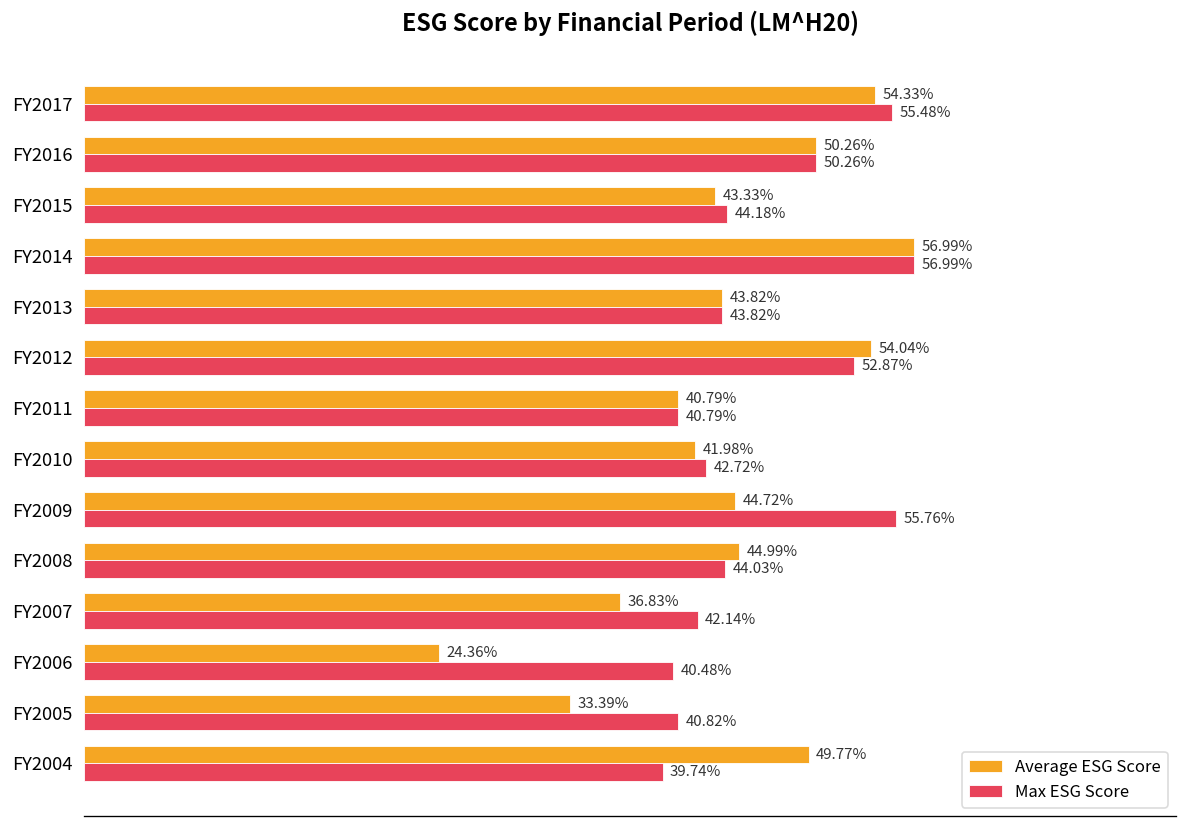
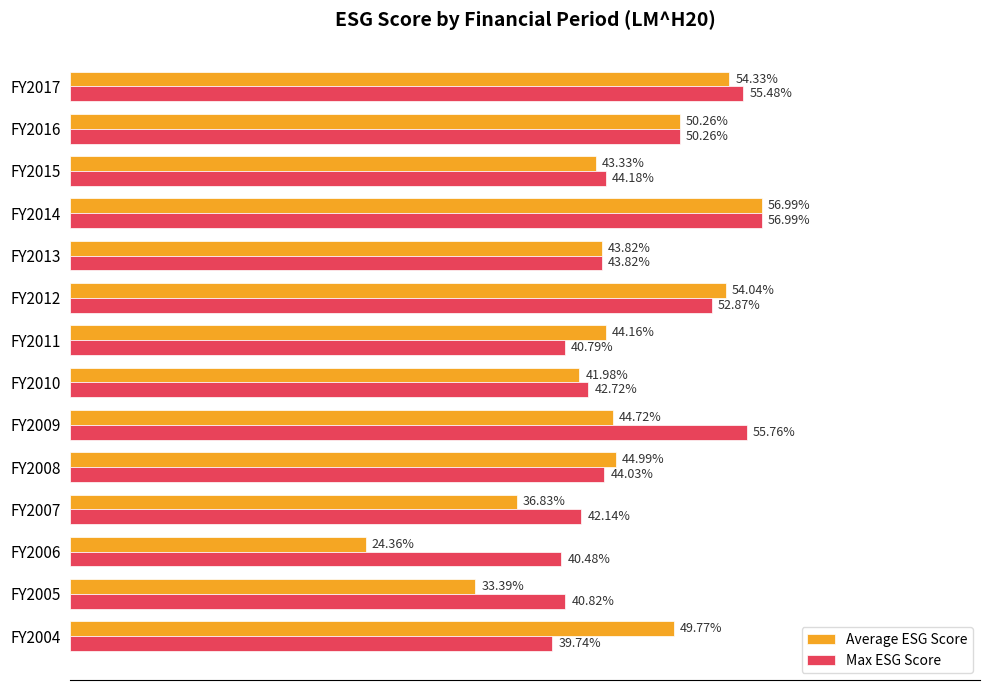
  {
    "Average ESG Score": {
      "FY2017": "54.33%",
      "FY2016": "50.26%",
      "FY2015": "43.33%",
      "FY2014": "56.99%",
      "FY2013": "43.82%",
      "FY2012": "54.04%",
-     "FY2011": "40.79%",
+     "FY2011": "44.16%",
      "FY2010": "41.98%",
      "FY2009": "44.72%",
      "FY2008": "44.99%",
      "FY2007": "36.83%",
      "FY2006": "24.36%",
      "FY2005": "33.39%",
      "FY2004": "49.77%"
    },
    "Max ESG Score": {
      "FY2017": "55.48%",
      "FY2016": "50.26%",
      "FY2015": "44.18%",
      "FY2014": "56.99%",
      "FY2013": "43.82%",
      "FY2012": "52.87%",
      "FY2011": "40.79%",
      "FY2010": "42.72%",
      "FY2009": "55.76%",
      "FY2008": "44.03%",
      "FY2007": "42.14%",
      "FY2006": "40.48%",
      "FY2005": "40.82%",
      "FY2004": "39.74%"
    }
  }
